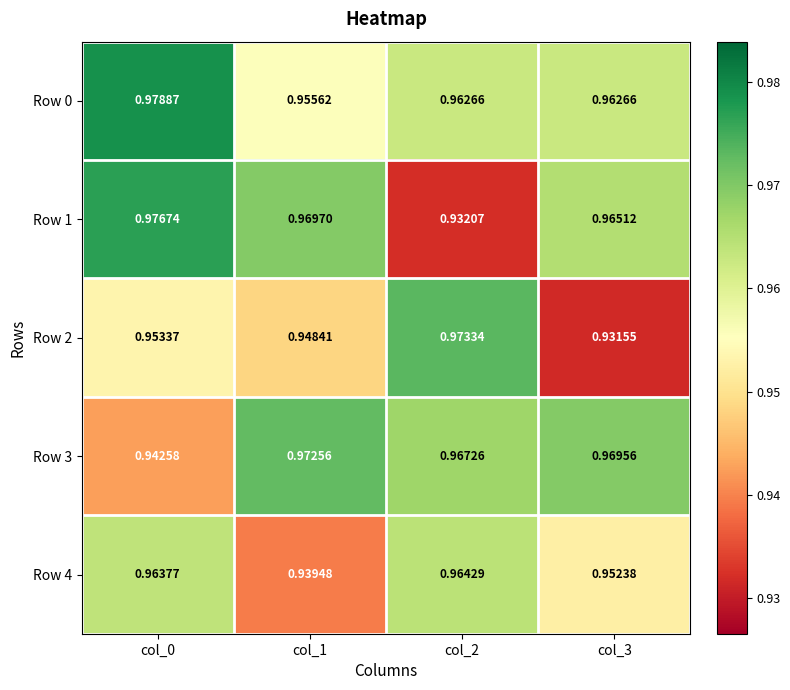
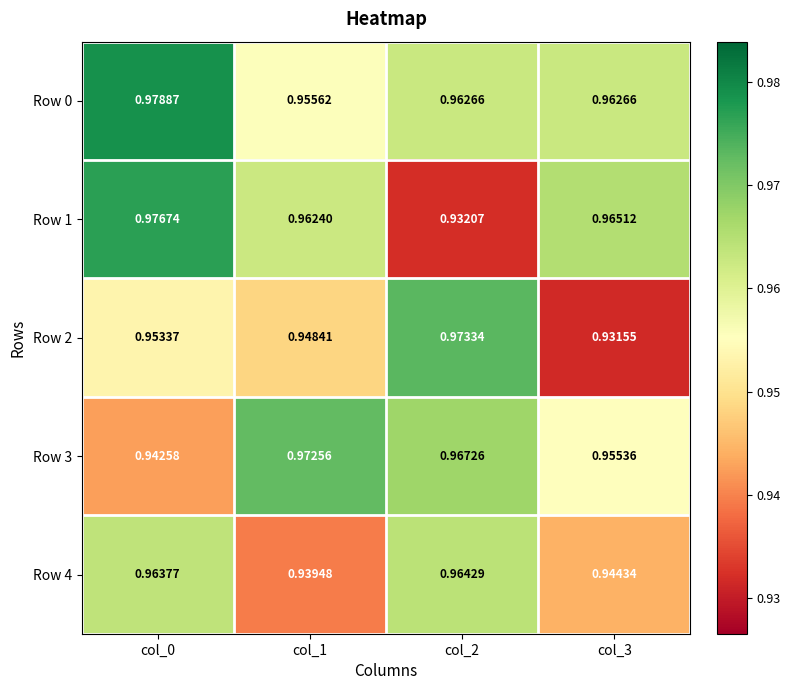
  {
    "Row 0": {
      "col_0": 0.97887,
      "col_1": 0.95562,
      "col_2": 0.96266,
      "col_3": 0.96266
    },
    "Row 1": {
      "col_0": 0.97674,
-     "col_1": 0.96970,
+     "col_1": 0.96240,
      "col_2": 0.93207,
      "col_3": 0.96512
    },
    "Row 2": {
      "col_0": 0.95337,
      "col_1": 0.94841,
      "col_2": 0.97334,
      "col_3": 0.93155
    },
    "Row 3": {
      "col_0": 0.94258,
      "col_1": 0.97256,
      "col_2": 0.96726,
-     "col_3": 0.96956
+     "col_3": 0.95536
    },
    "Row 4": {
      "col_0": 0.96377,
      "col_1": 0.93948,
      "col_2": 0.96429,
-     "col_3": 0.95238
+     "col_3": 0.94434
    }
  }
